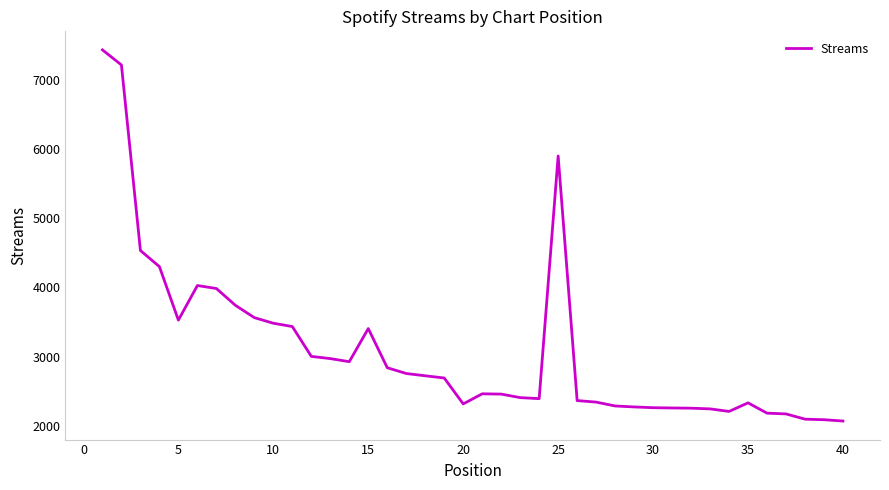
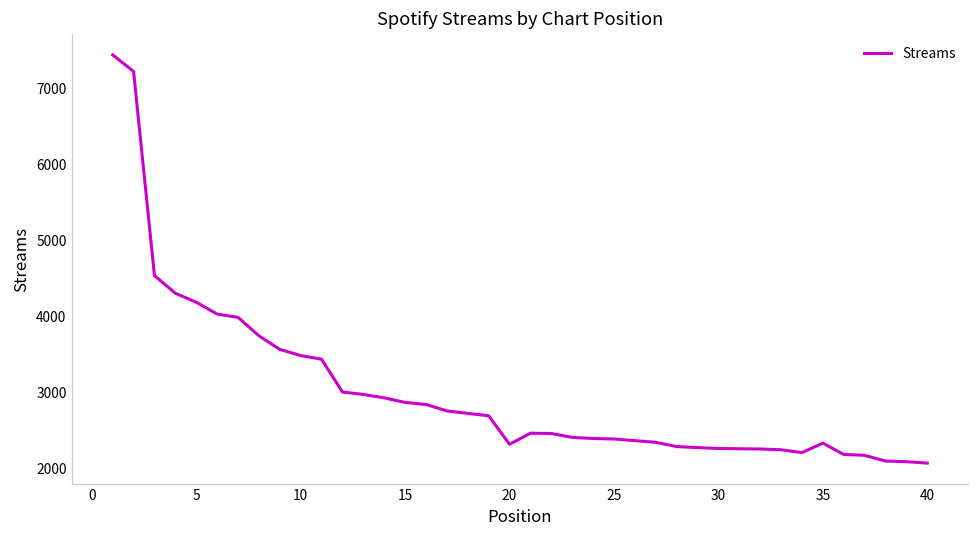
  {
-   "5": 3500,
+   "5": 4200,
    "10": 3500,
-   "15": 3400,
+   "15": 2900,
    "20": 2300,
-   "25": 5900,
+   "25": 2400,
    "30": 2300,
    "35": 2300,
    "40": 2100
  }
